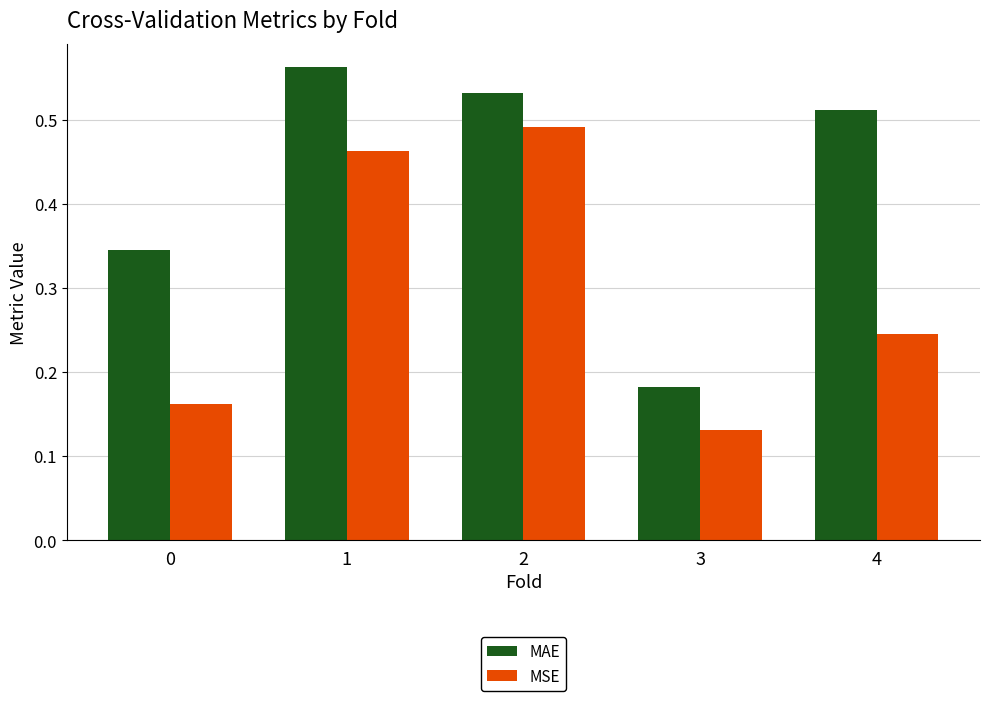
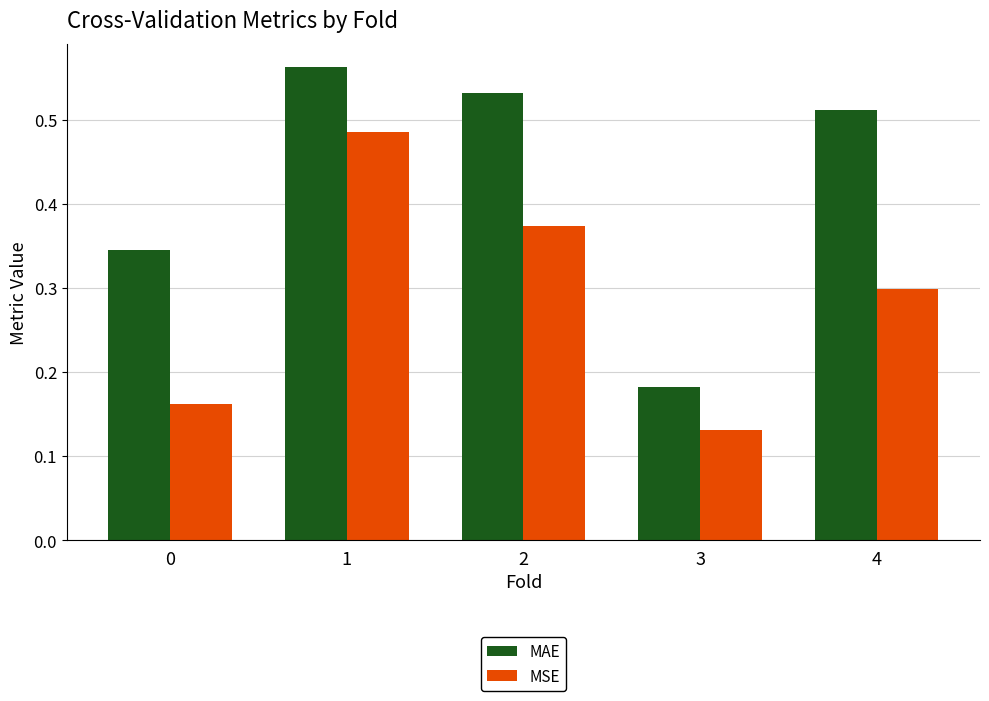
  {
    "MAE": {
      "0": 0.35,
      "1": 0.56,
      "2": 0.53,
      "3": 0.18,
      "4": 0.51
    },
    "MSE": {
      "0": 0.16,
-     "1": 0.46,
-     "2": 0.49,
+     "1": 0.49,
+     "2": 0.37,
      "3": 0.13,
-     "4": 0.25
+     "4": 0.30
    }
  }
